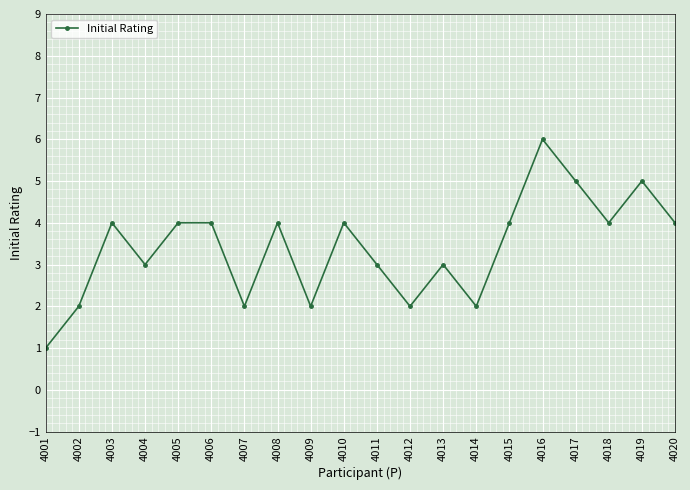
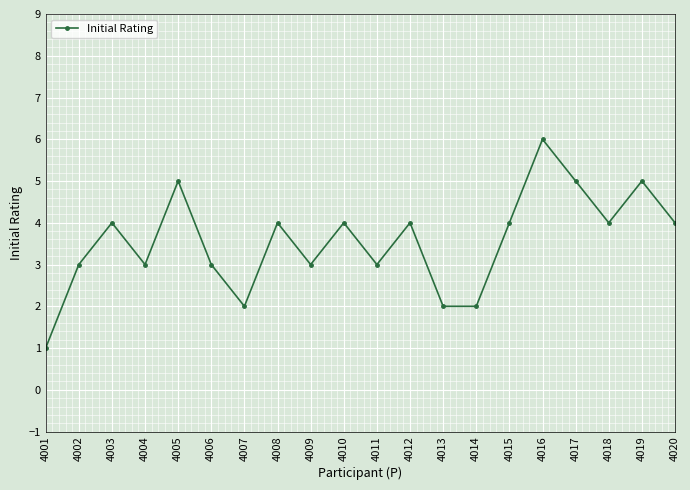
  {
    "4001": 1,
-   "4002": 2,
+   "4002": 3,
    "4003": 4,
    "4004": 3,
-   "4005": 4,
-   "4006": 4,
+   "4005": 5,
+   "4006": 3,
    "4007": 2,
    "4008": 4,
-   "4009": 2,
+   "4009": 3,
    "4010": 4,
    "4011": 3,
-   "4012": 2,
-   "4013": 3,
+   "4012": 4,
+   "4013": 2,
    "4014": 2,
    "4015": 4,
    "4016": 6,
    "4017": 5,
    "4018": 4,
    "4019": 5,
    "4020": 4
  }
